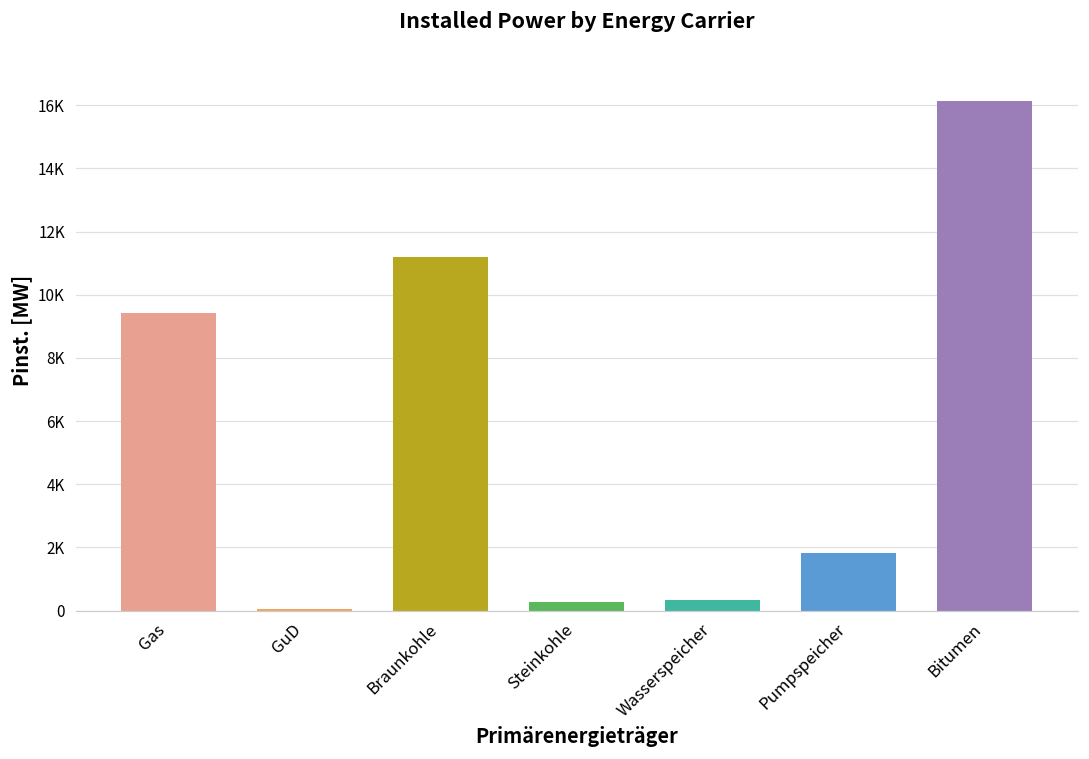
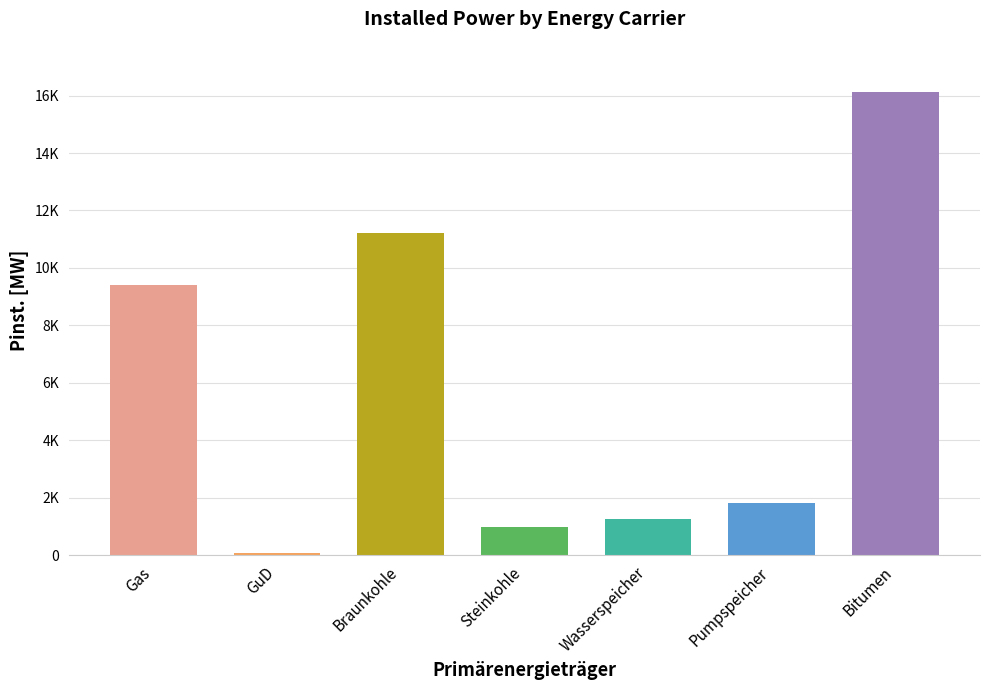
  {
    "Gas": 9400,
    "Braunkohle": 11200,
-   "Steinkohle": 300,
-   "Wasserspeicher": 300,
+   "Steinkohle": 1000,
+   "Wasserspeicher": 1300,
    "Pumpspeicher": 1800,
    "Bitumen": 16100
  }
